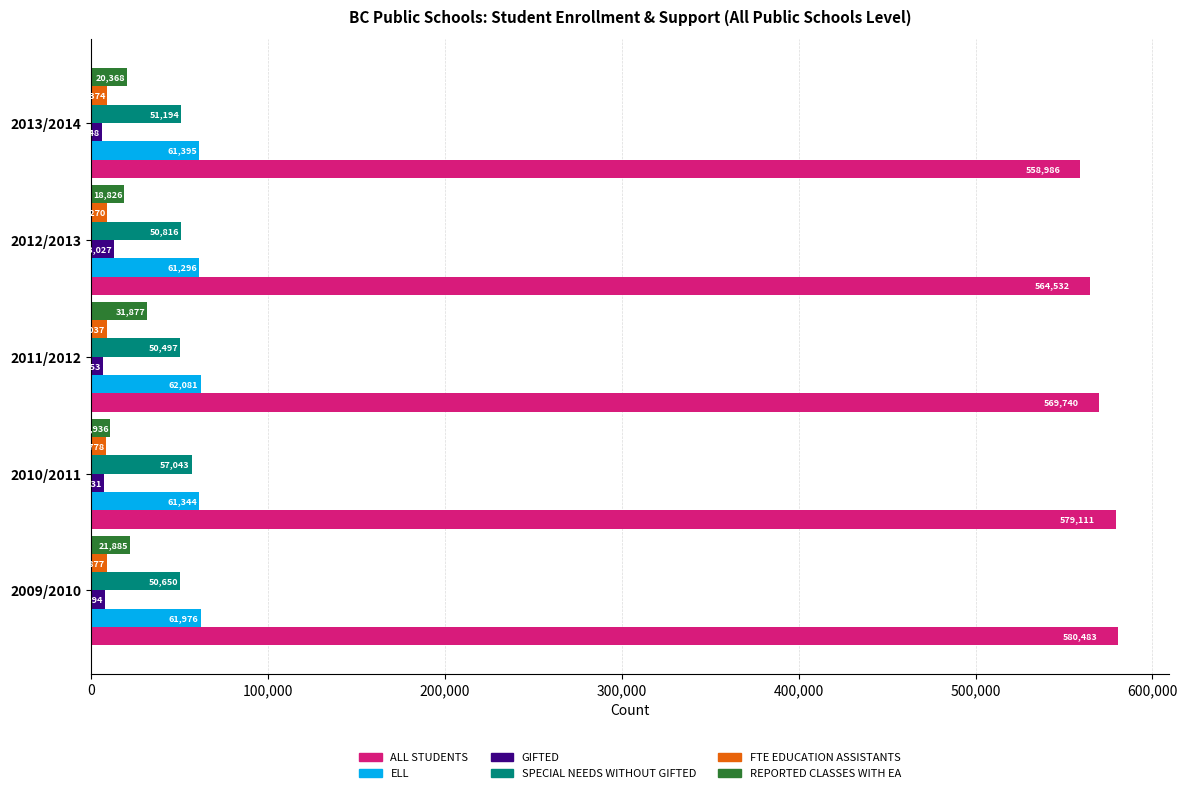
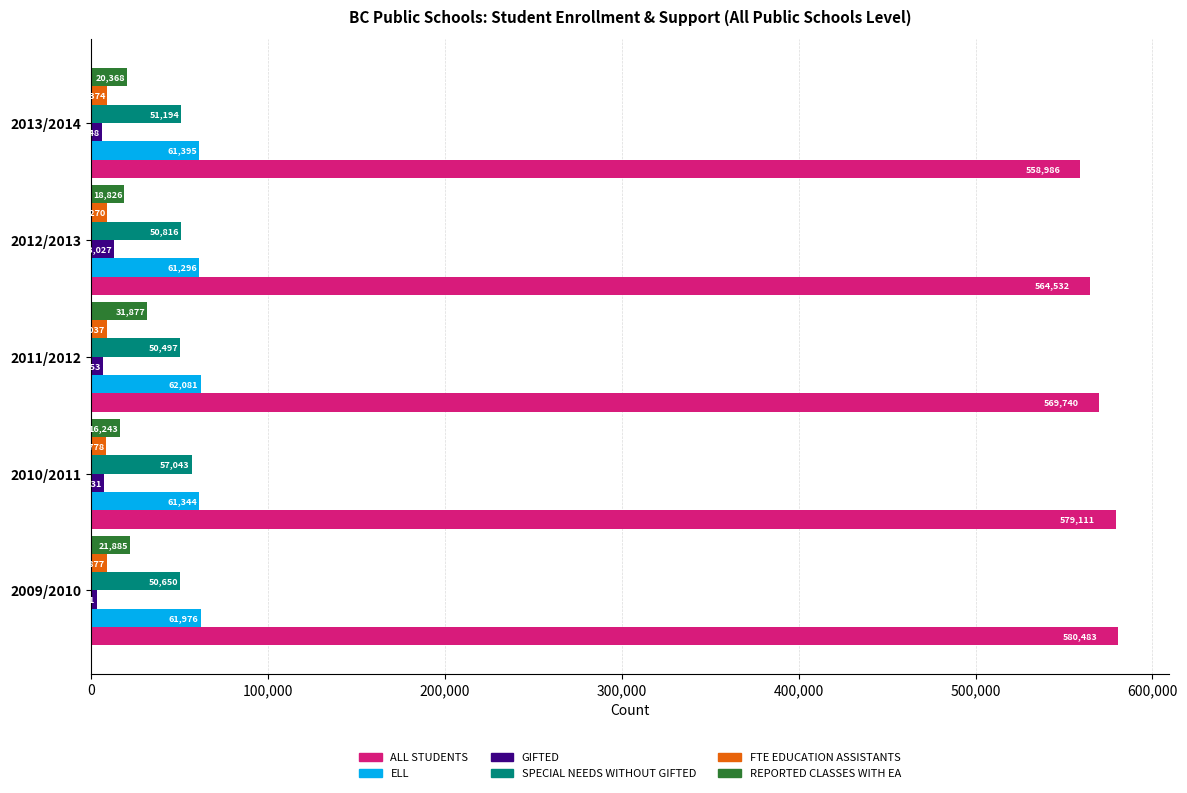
  {
    "ALL STUDENTS": {
      "2013/2014": "558,986",
      "2012/2013": "564,532",
      "2011/2012": "569,740",
      "2010/2011": "579,111",
      "2009/2010": "580,483"
    },
    "ELL": {
      "2013/2014": "61,395",
      "2012/2013": "61,296",
      "2011/2012": "62,081",
      "2010/2011": "61,344",
      "2009/2010": "61,976"
    },
    "GIFTED": {
      "2013/2014": "6,000",
      "2011/2012": "7,000",
      "2010/2011": "7,000",
-     "2009/2010": "8,000"
+     "2009/2010": "3,000"
    },
    "SPECIAL NEEDS WITHOUT GIFTED": {
      "2013/2014": "51,194",
      "2012/2013": "50,816",
      "2011/2012": "50,497",
      "2010/2011": "57,043",
      "2009/2010": "50,650"
    },
    "FTE EDUCATION ASSISTANTS": {
      "2013/2014": "9,374",
      "2012/2013": "9,270",
      "2011/2012": "9,037",
      "2010/2011": "8,778",
      "2009/2010": "8,877"
    },
    "REPORTED CLASSES WITH EA": {
      "2013/2014": "20,368",
      "2012/2013": "18,826",
      "2011/2012": "31,877",
-     "2010/2011": "10,936",
+     "2010/2011": "16,243",
      "2009/2010": "21,885"
    }
  }
